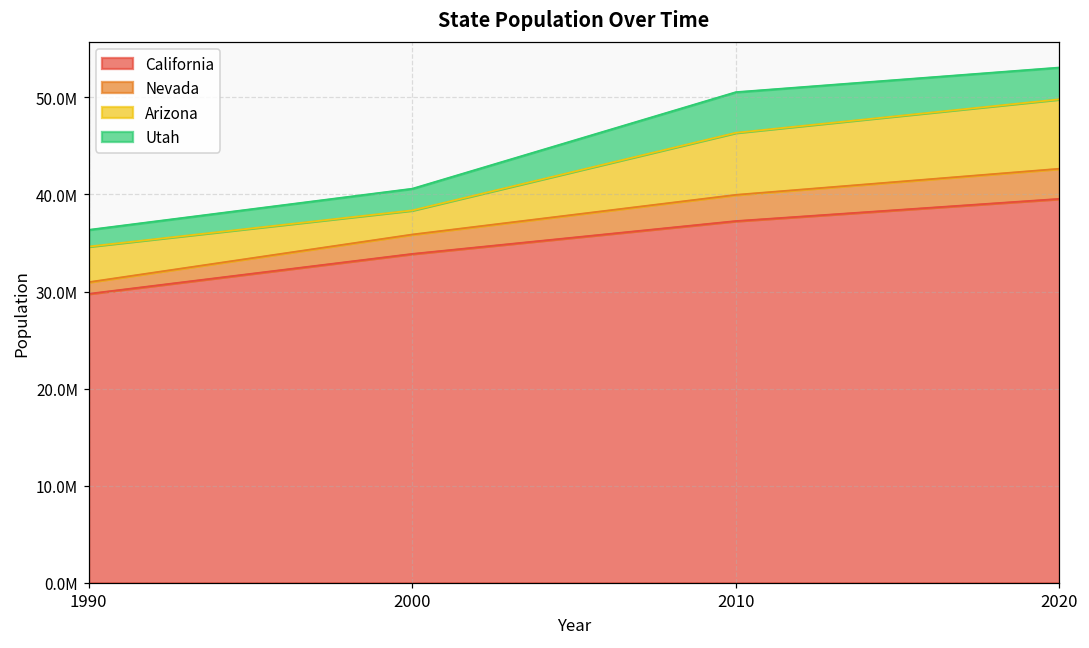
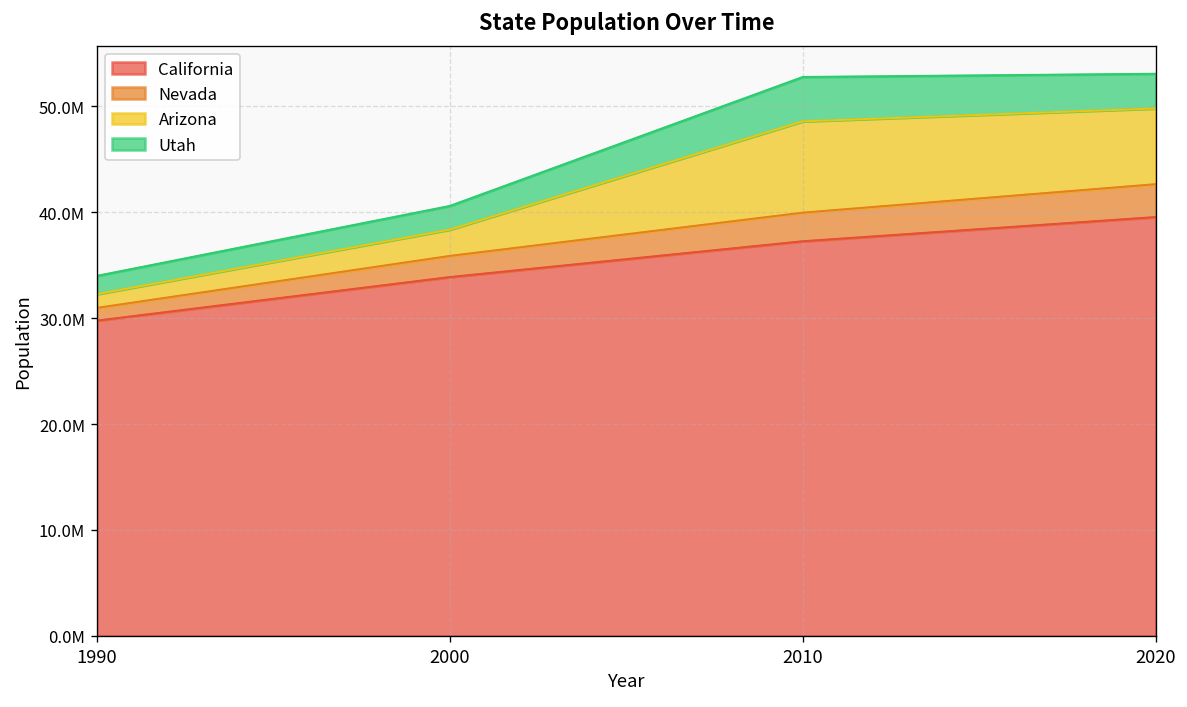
  {
    "Arizona": {
-     "1990": 4000000,
+     "1990": 1000000,
      "2000": 2000000,
-     "2010": 6000000,
+     "2010": 9000000,
      "2020": 7000000
    },
    "Utah": {
      "1990": 2000000,
      "2000": 2000000,
      "2010": 4000000,
      "2020": 3000000
    }
  }
